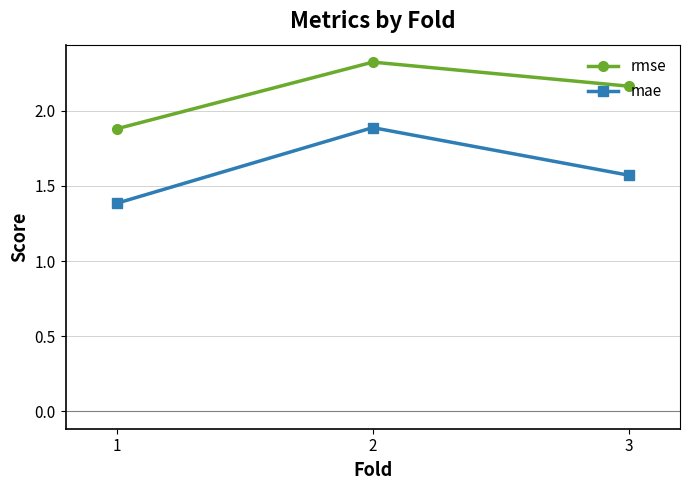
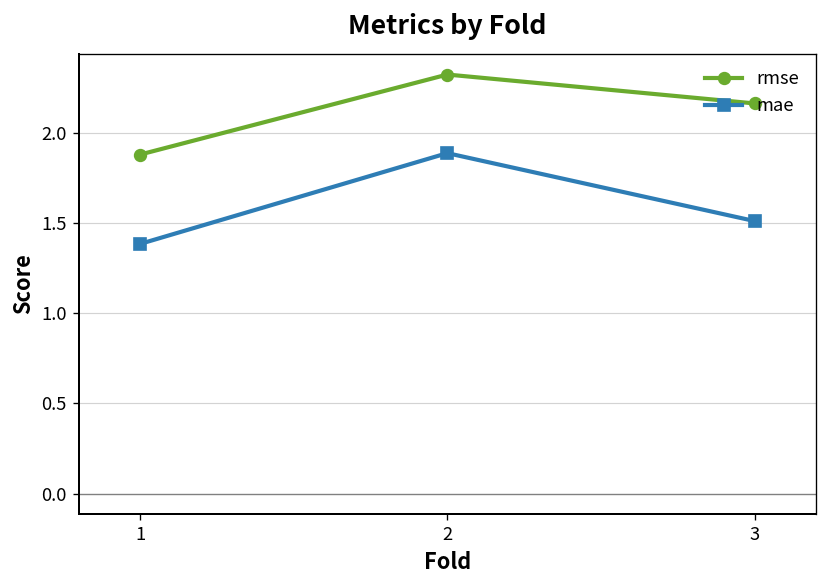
  {
    "rmse": {
      "1": 1.88,
      "2": 2.32,
      "3": 2.16
    },
    "mae": {
      "1": 1.38,
      "2": 1.89,
-     "3": 1.57
+     "3": 1.51
    }
  }
